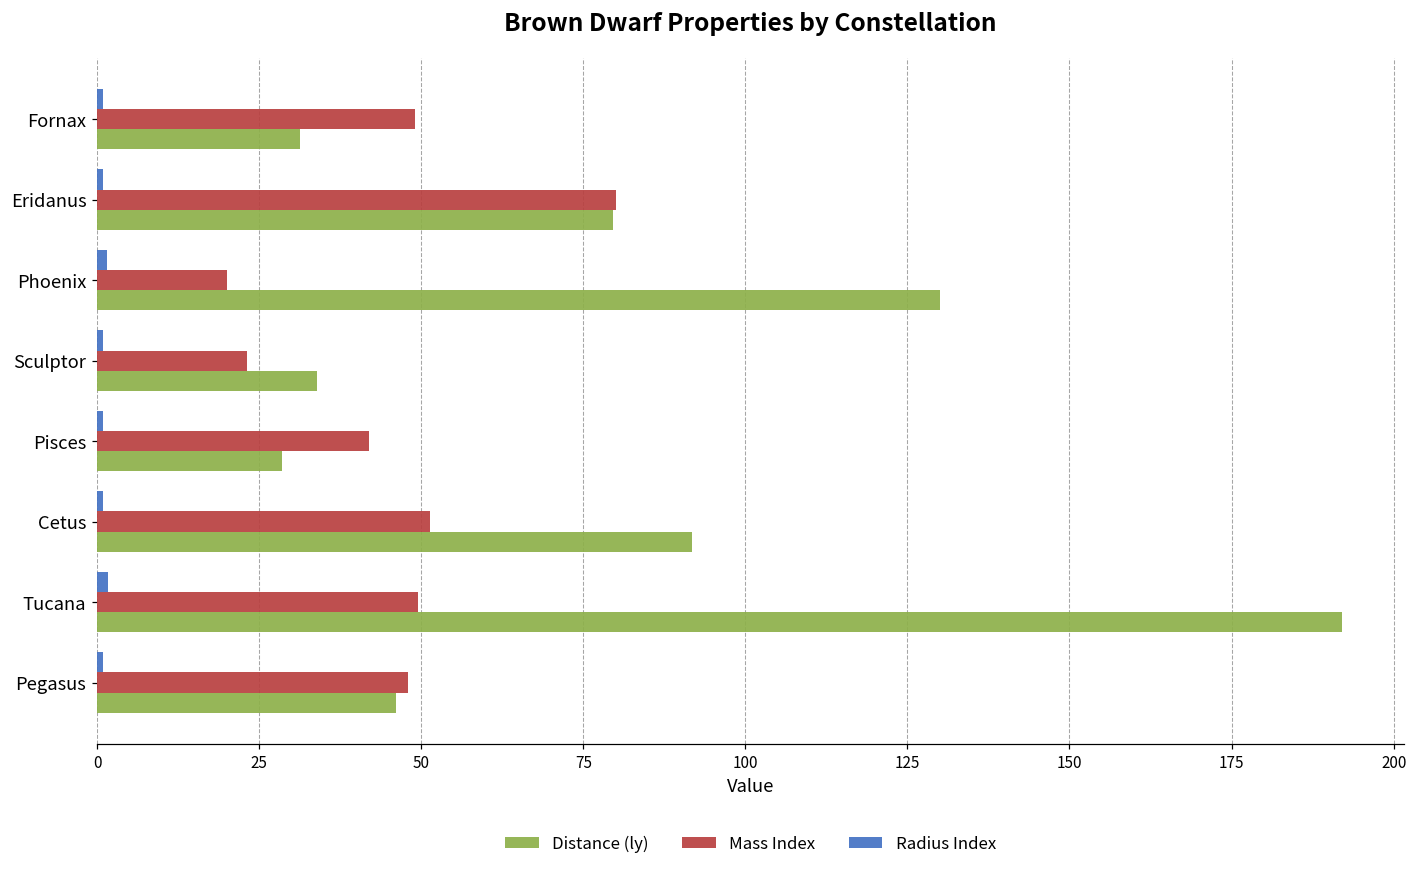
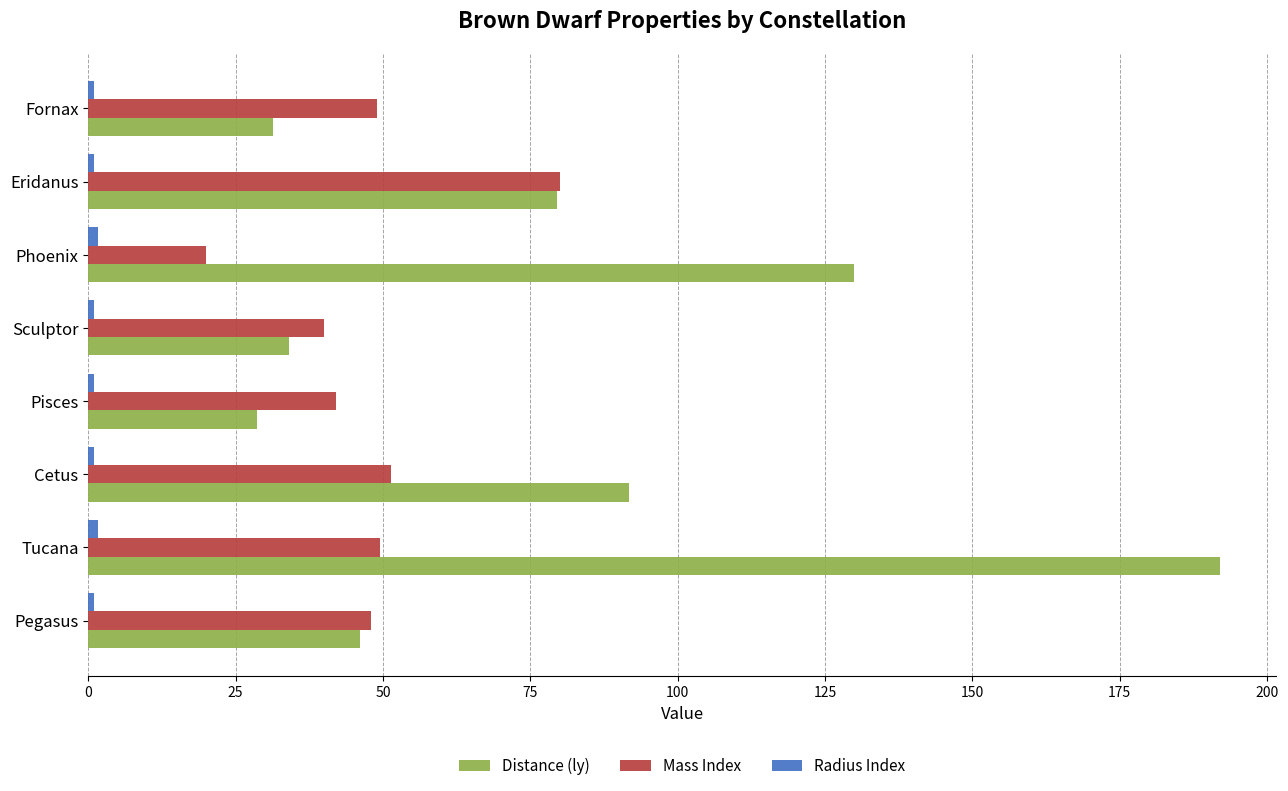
  {
    "Distance (ly)": {
      "Fornax": 31,
      "Eridanus": 80,
      "Phoenix": 130,
      "Sculptor": 34,
      "Pisces": 29,
      "Cetus": 92,
      "Tucana": 192,
      "Pegasus": 46
    },
    "Mass Index": {
      "Fornax": 49,
      "Eridanus": 80,
      "Phoenix": 20,
-     "Sculptor": 23,
+     "Sculptor": 40,
      "Pisces": 42,
      "Cetus": 51,
      "Tucana": 50,
      "Pegasus": 48
    },
    "Radius Index": {
      "Fornax": 1,
      "Eridanus": 1,
      "Phoenix": 2,
      "Sculptor": 1,
      "Pisces": 1,
      "Cetus": 1,
      "Tucana": 2,
      "Pegasus": 1
    }
  }
